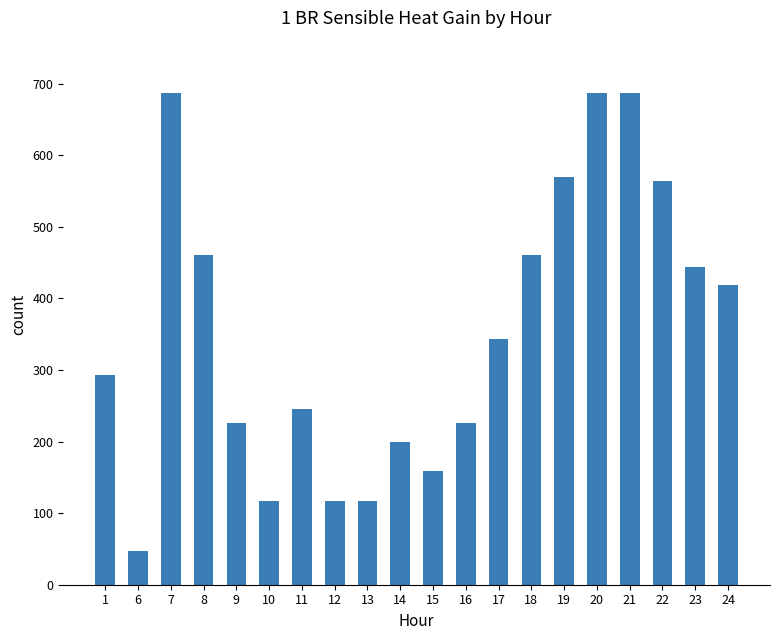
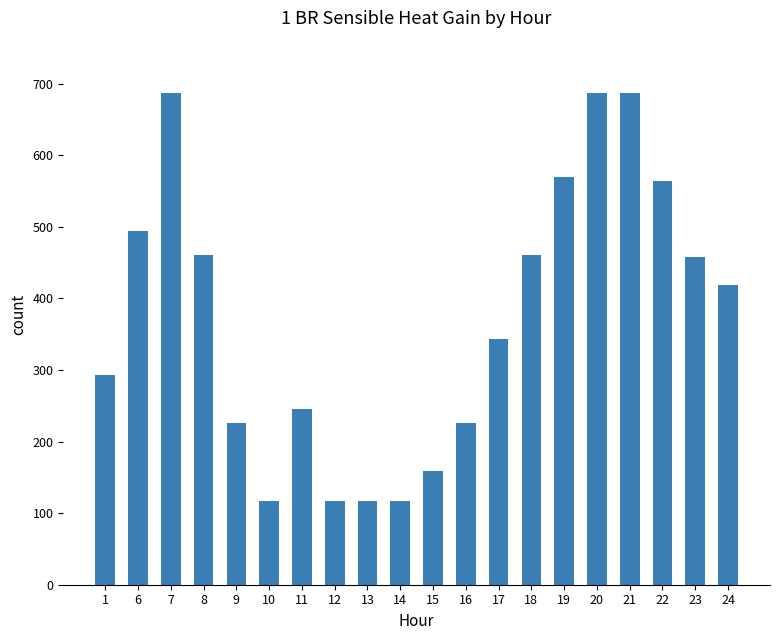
  {
    "1": 290,
-   "6": 50,
+   "6": 490,
    "7": 690,
    "8": 460,
    "9": 230,
    "10": 120,
    "11": 250,
    "12": 120,
    "13": 120,
-   "14": 200,
+   "14": 120,
    "15": 160,
    "16": 230,
    "17": 340,
    "18": 460,
    "19": 570,
    "20": 690,
    "21": 690,
    "22": 560,
-   "23": 440,
+   "23": 460,
    "24": 420
  }
